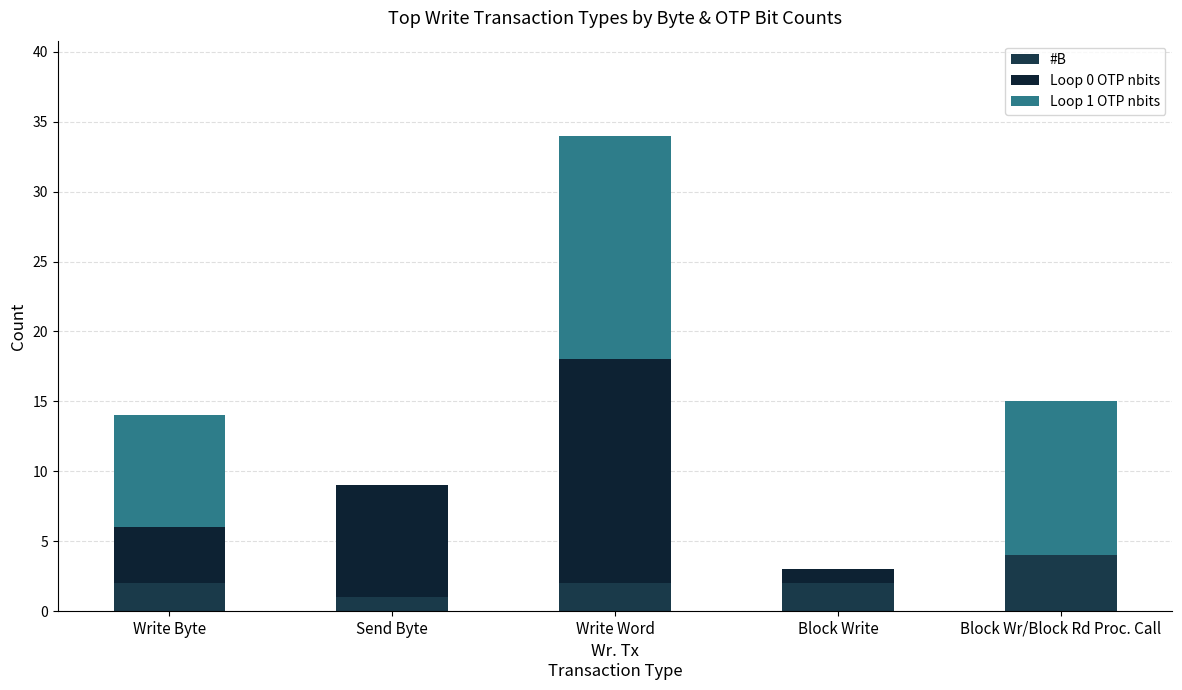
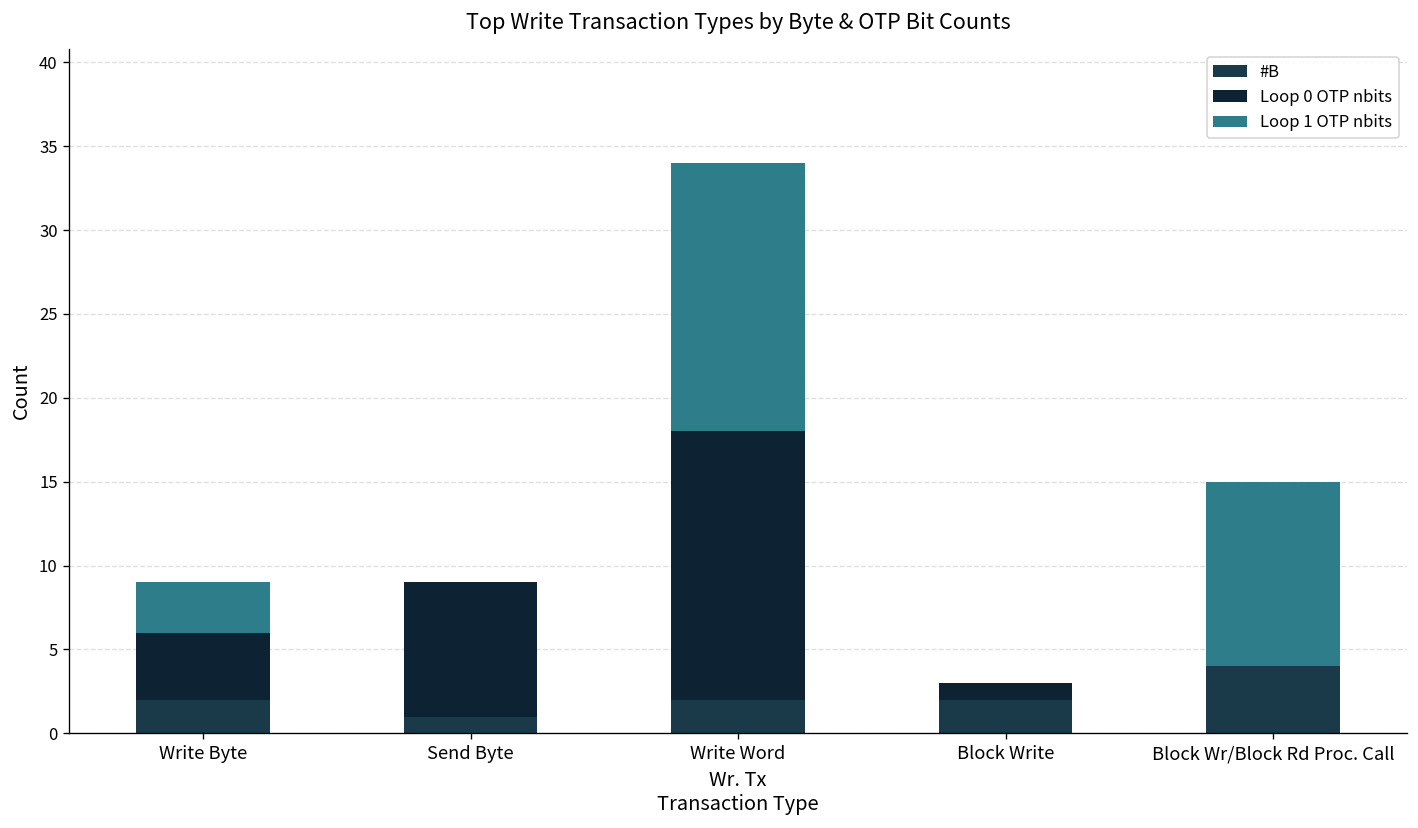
  {
    "Loop 1 OTP nbits": {
-     "Write Byte": 8,
+     "Write Byte": 3,
      "Send Byte": 0,
      "Write Word": 16,
      "Block Write": 0,
      "Block Wr/Block Rd Proc. Call": 11
    }
  }
